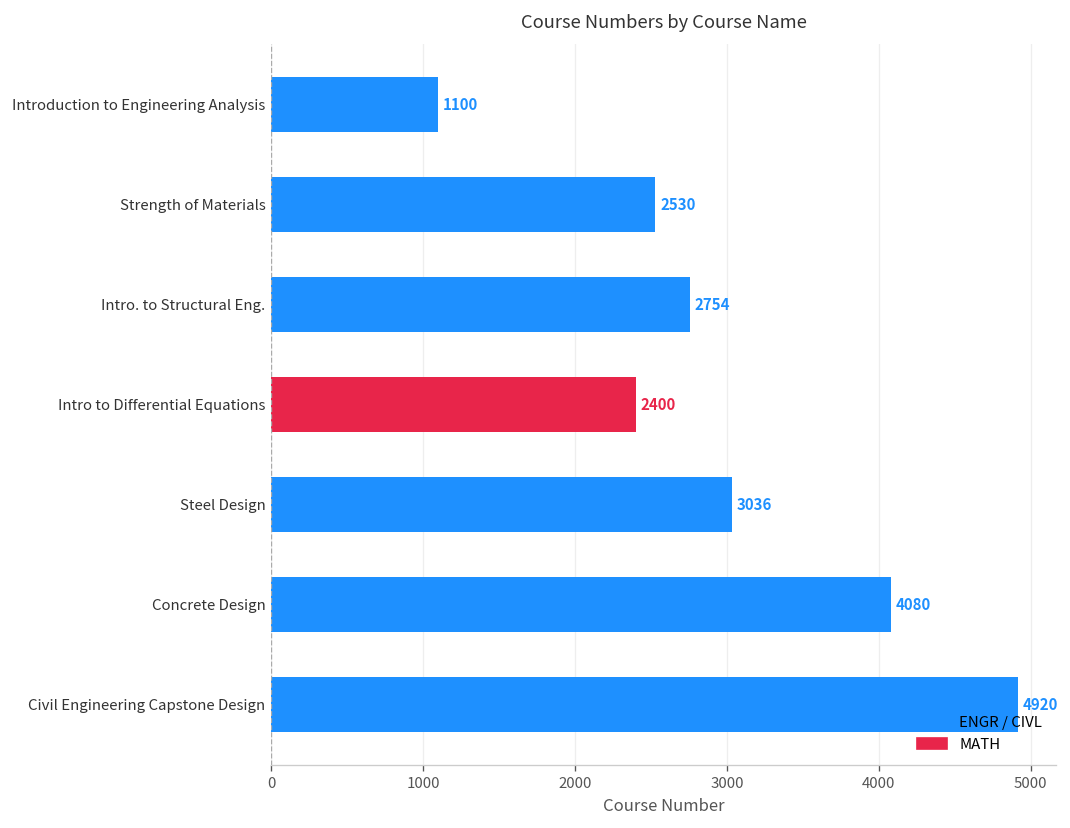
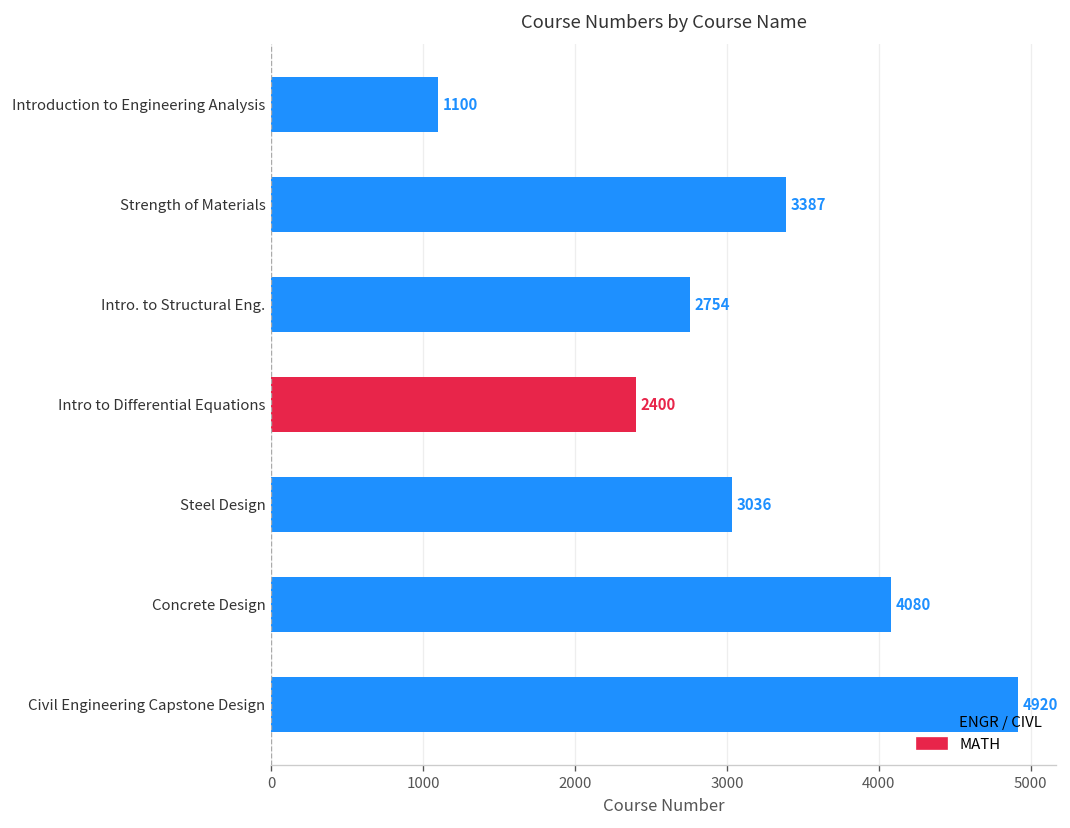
  {
    "Introduction to Engineering Analysis": 1100,
-   "Strength of Materials": 2530,
+   "Strength of Materials": 3387,
    "Intro to Differential Equations": 2400,
    "Steel Design": 3036,
    "Concrete Design": 4080,
    "Civil Engineering Capstone Design": 4920
  }
